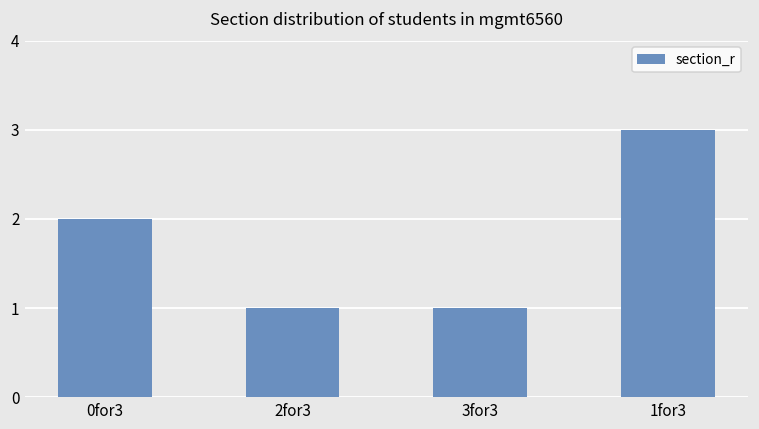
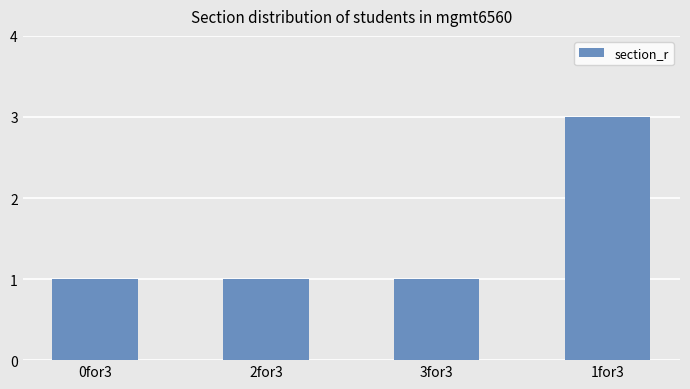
  {
-   "0for3": 2,
+   "0for3": 1,
    "2for3": 1,
    "3for3": 1,
    "1for3": 3
  }
